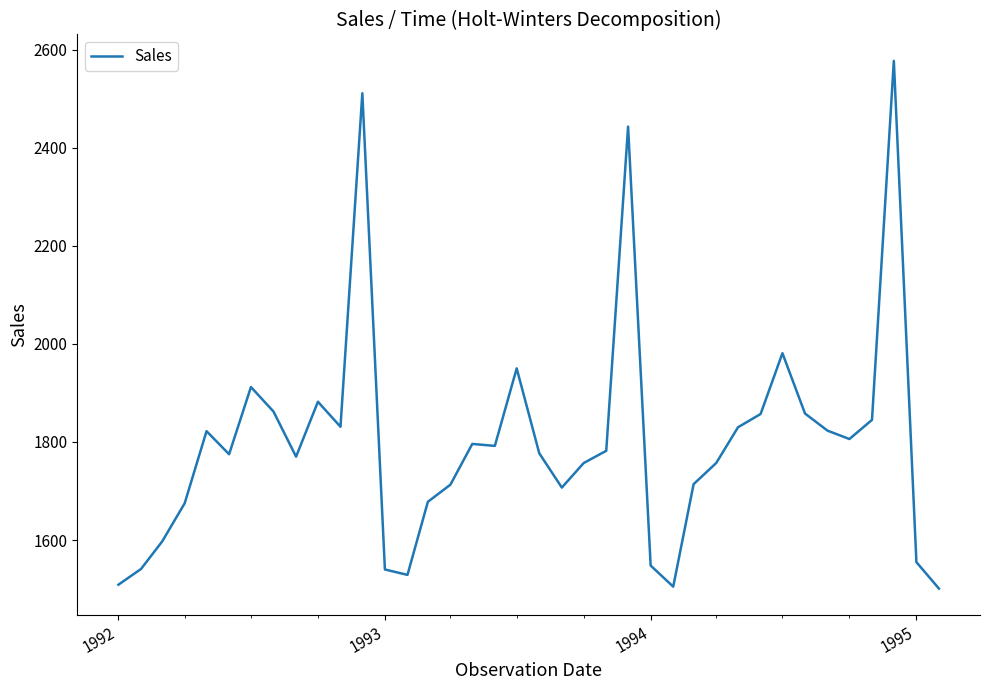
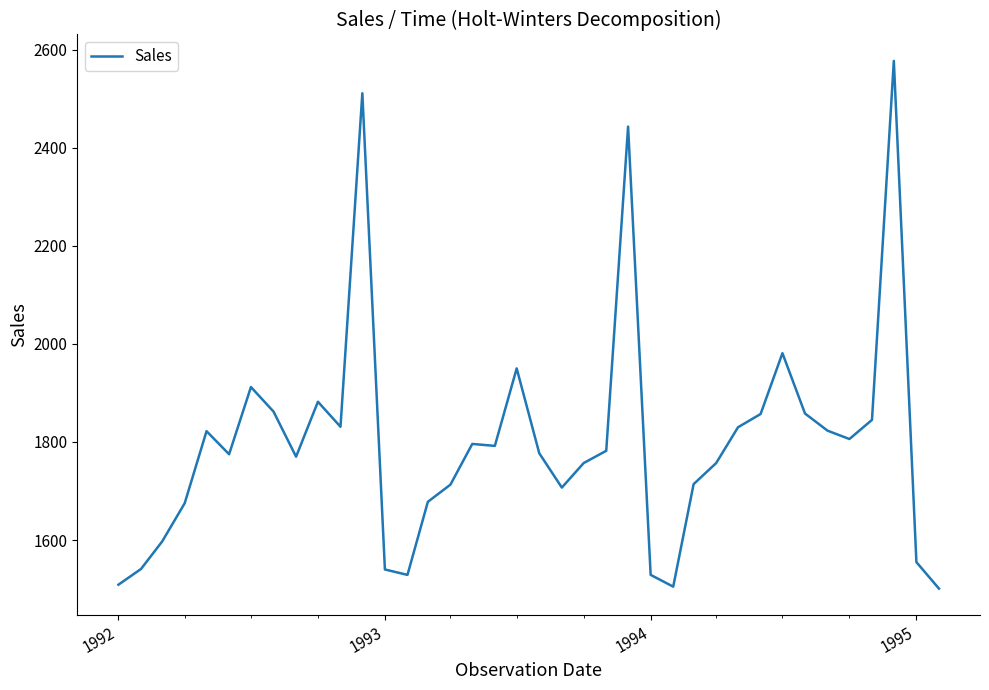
  {
    "1992": 1510,
    "1993": 1540,
-   "1994": 1550,
+   "1994": 1530,
    "1995": 1560
  }
